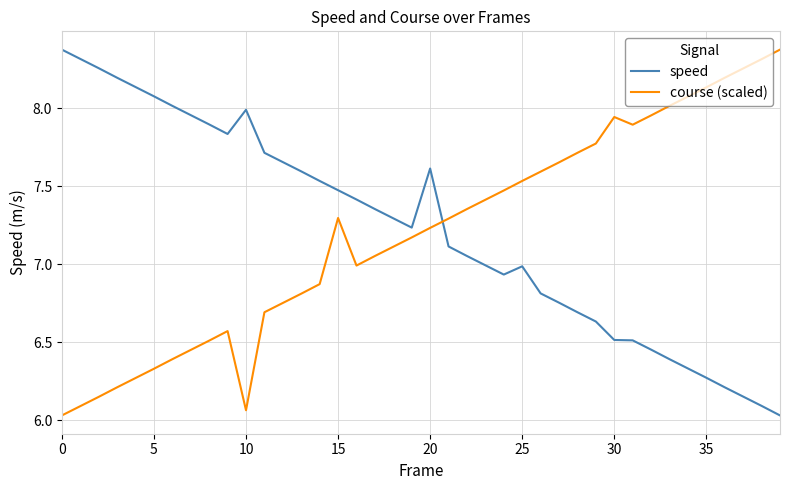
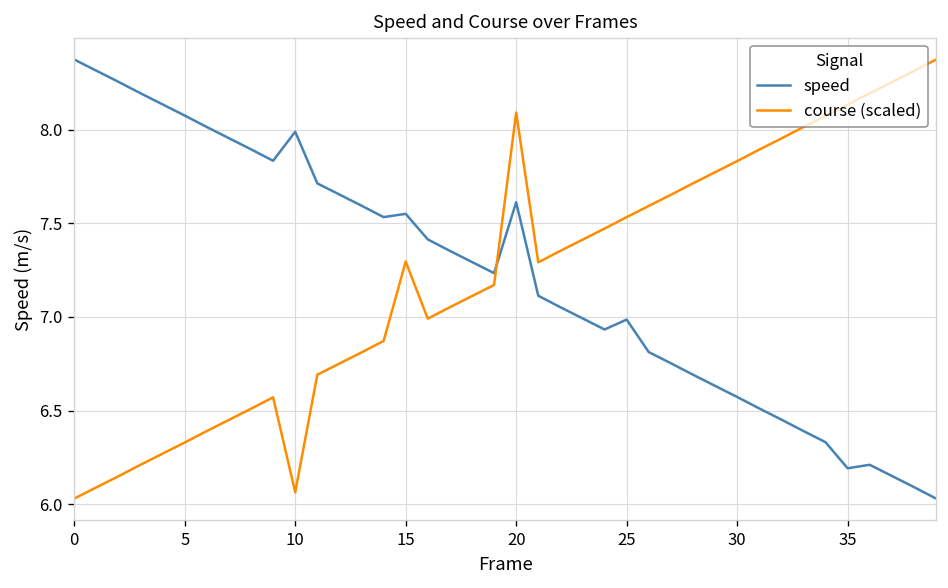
  {
    "speed": {
      "0": 8.38,
      "5": 8.08,
      "10": 7.99,
-     "15": 7.47,
+     "15": 7.55,
      "20": 7.61,
      "25": 6.99,
-     "30": 6.51,
-     "35": 6.27
+     "30": 6.57,
+     "35": 6.19
    },
    "course (scaled)": {
      "0": 6.03,
      "5": 6.33,
      "10": 6.06,
      "15": 7.30,
-     "20": 7.23,
+     "20": 8.09,
      "25": 7.53,
-     "30": 7.94
+     "30": 7.83
    }
  }
